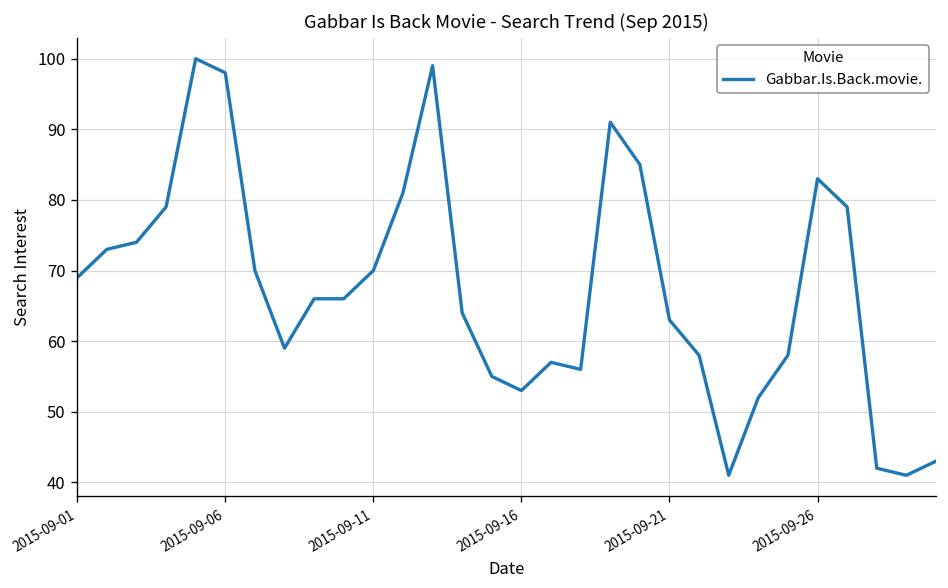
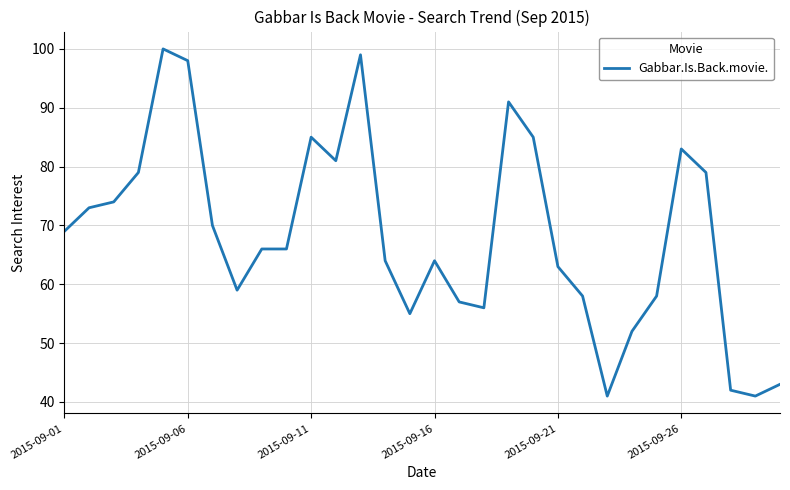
  {
    "2015-09-01": 69,
    "2015-09-06": 98,
-   "2015-09-11": 70,
-   "2015-09-16": 53,
+   "2015-09-11": 85,
+   "2015-09-16": 64,
    "2015-09-21": 63,
    "2015-09-26": 83
  }
